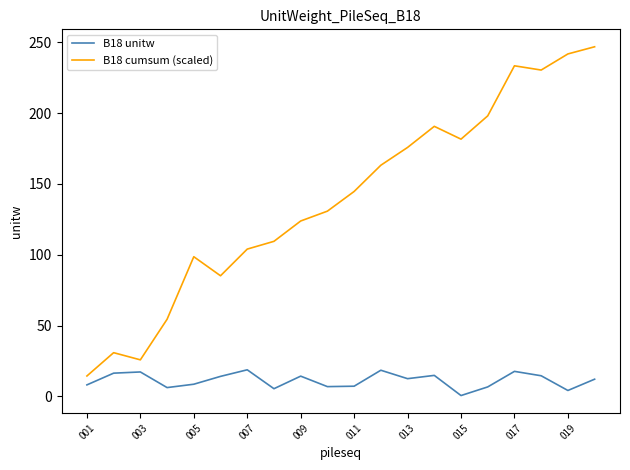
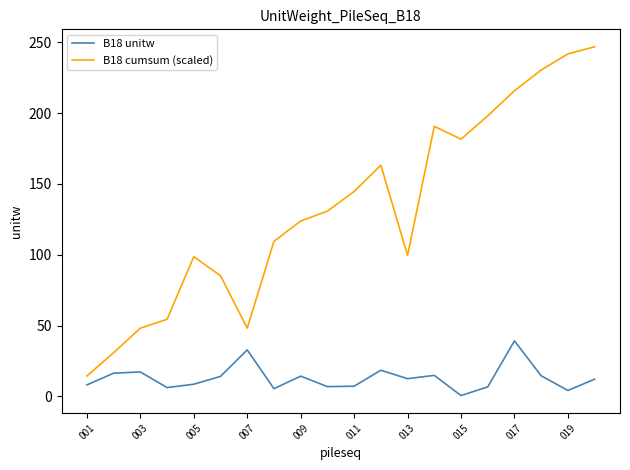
  {
    "B18 unitw": {
      "001": 8,
      "003": 17,
      "005": 9,
-     "007": 19,
+     "007": 33,
      "009": 14,
      "011": 7,
      "013": 13,
      "015": 1,
-     "017": 18,
+     "017": 39,
      "019": 4
    },
    "B18 cumsum (scaled)": {
      "001": 14,
-     "003": 26,
+     "003": 48,
      "005": 99,
-     "007": 104,
+     "007": 48,
      "009": 124,
      "011": 145,
-     "013": 176,
+     "013": 100,
      "015": 182,
-     "017": 233,
+     "017": 216,
      "019": 242
    }
  }
